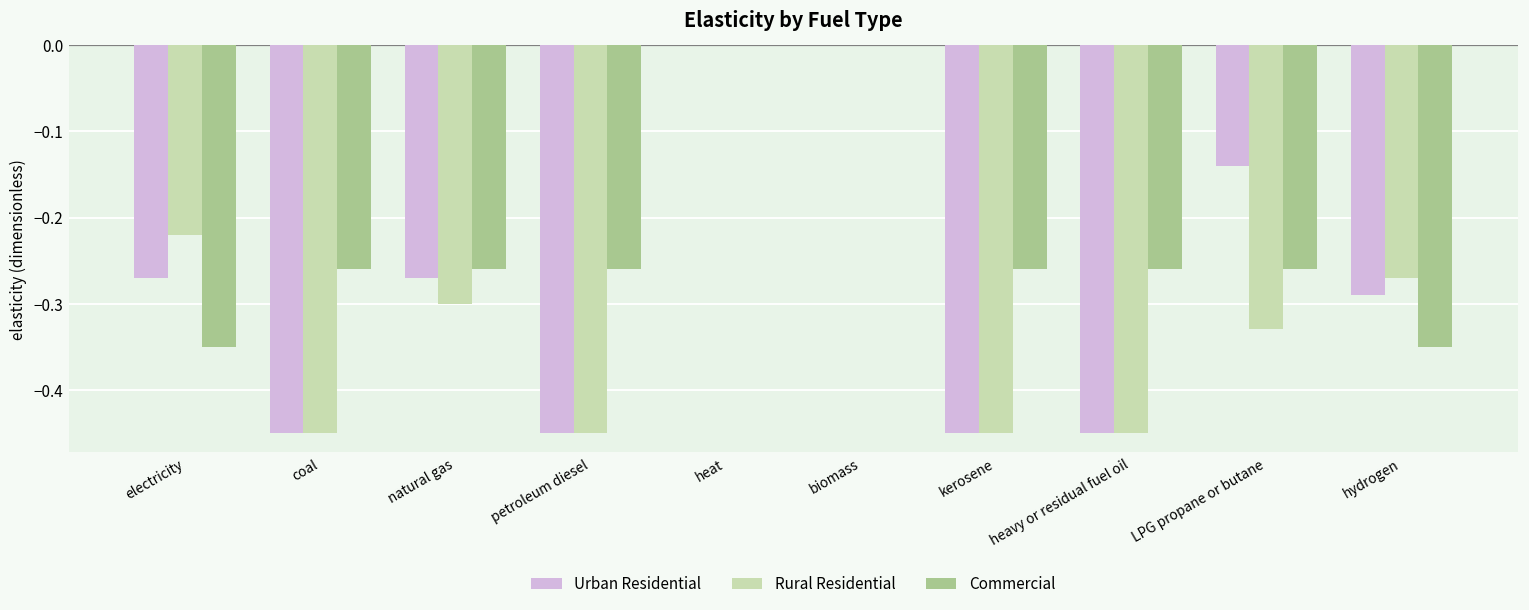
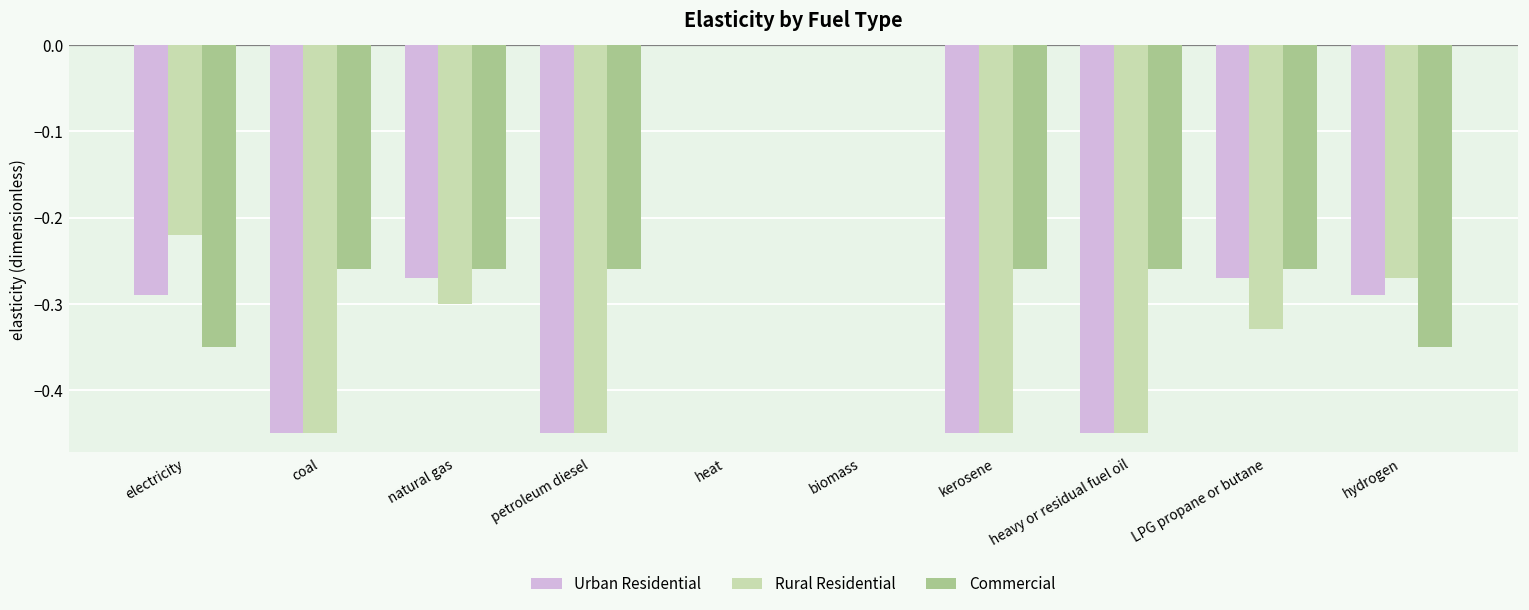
  {
    "Urban Residential": {
-     "electricity": -0.27,
+     "electricity": -0.29,
      "coal": -0.45,
      "natural gas": -0.27,
      "petroleum diesel": -0.45,
      "heat": 0.00,
      "biomass": 0.00,
      "kerosene": -0.45,
      "heavy or residual fuel oil": -0.45,
-     "LPG propane or butane": -0.14,
+     "LPG propane or butane": -0.27,
      "hydrogen": -0.29
    }
  }
